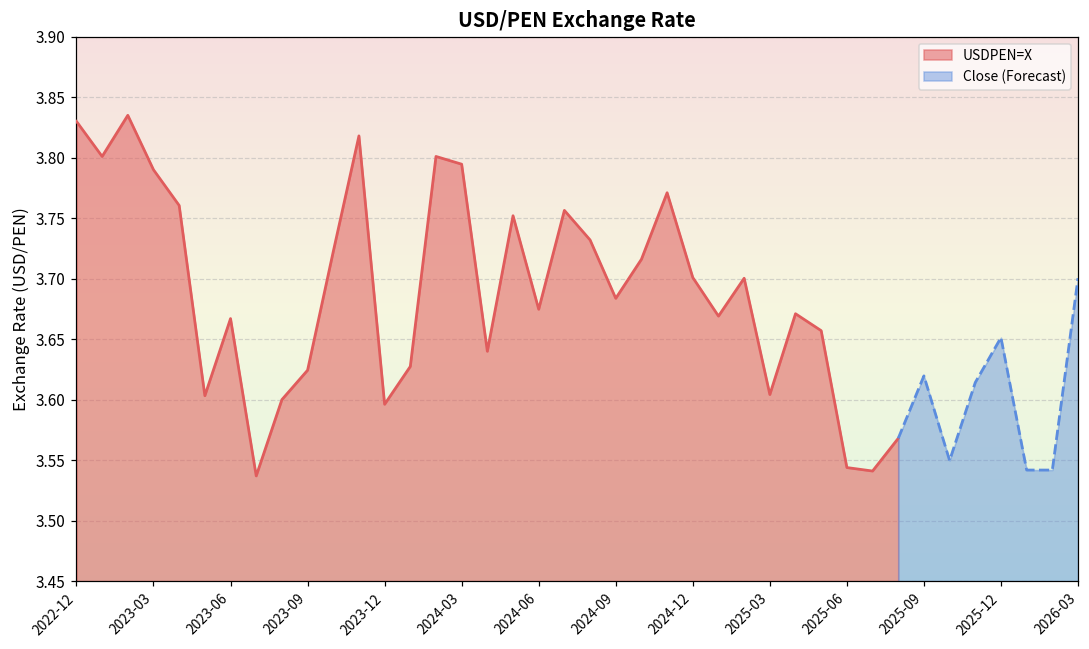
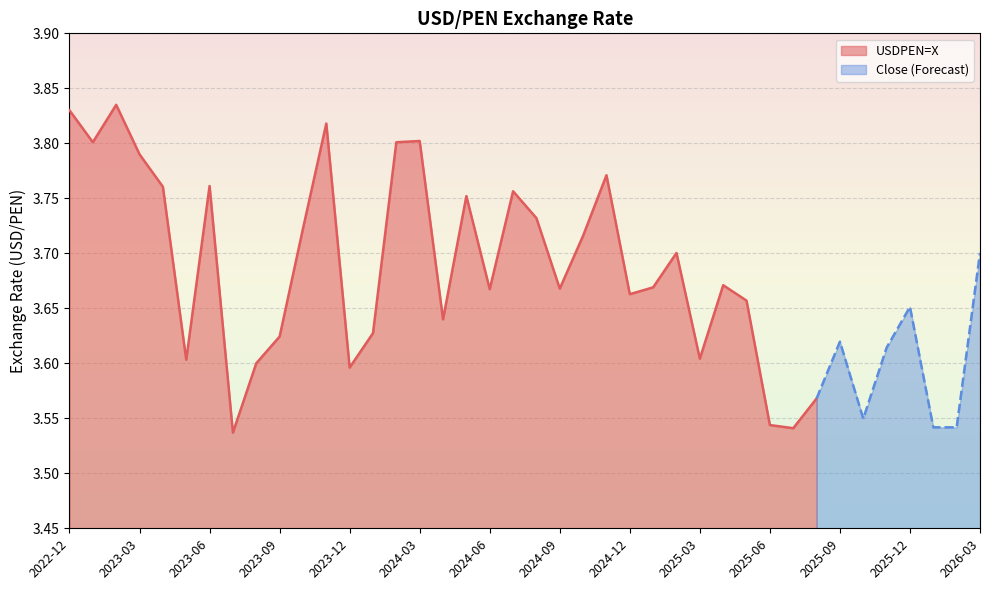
  {
    "USDPEN=X": {
      "2022-12": 3.830,
      "2023-03": 3.790,
-     "2023-06": 3.667,
+     "2023-06": 3.761,
      "2023-09": 3.624,
      "2023-12": 3.596,
-     "2024-03": 3.795,
-     "2024-06": 3.675,
-     "2024-09": 3.684,
-     "2024-12": 3.701,
+     "2024-03": 3.802,
+     "2024-06": 3.667,
+     "2024-09": 3.668,
+     "2024-12": 3.663,
      "2025-03": 3.604,
      "2025-06": 3.544
    },
    "Close (Forecast)": {
      "2025-09": 3.620,
      "2025-12": 3.651,
      "2026-03": 3.700
    }
  }
